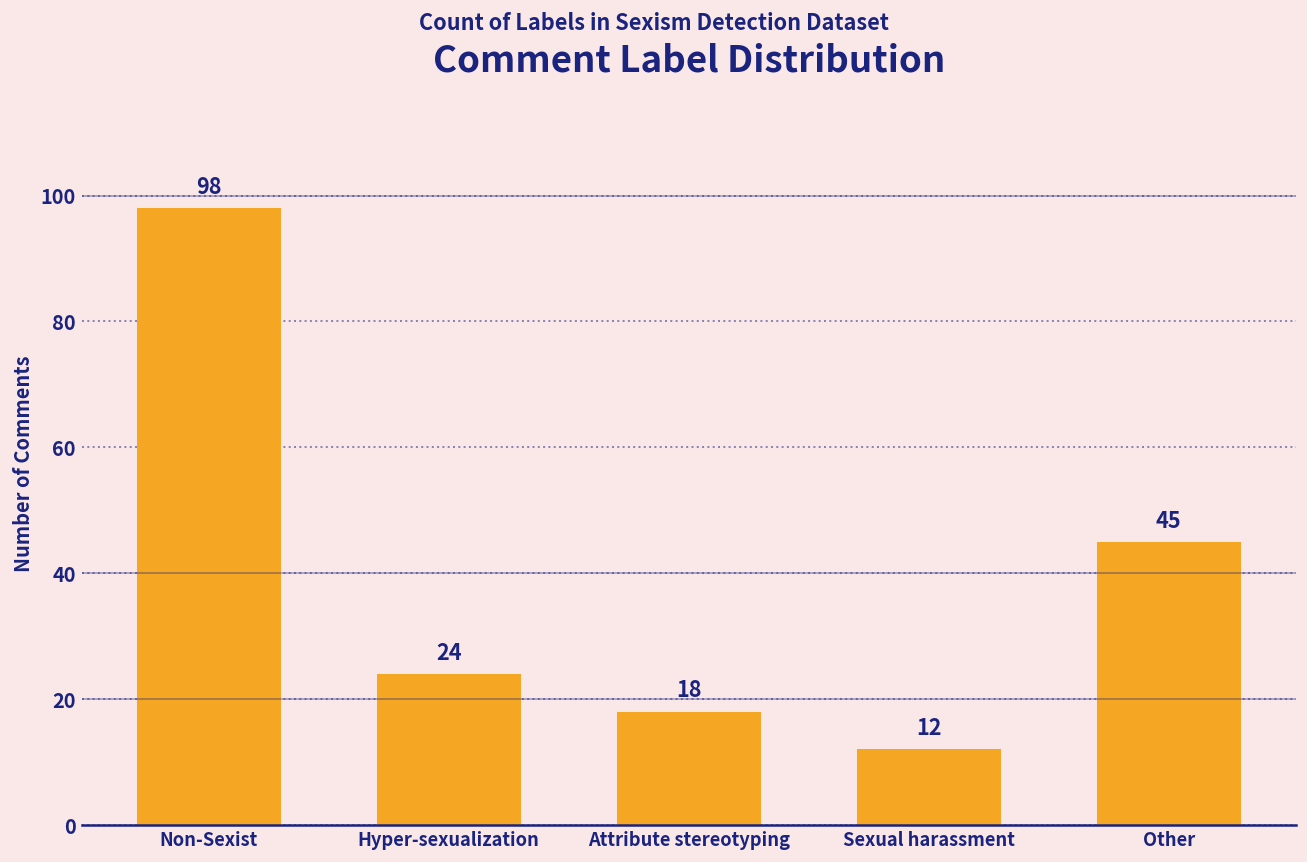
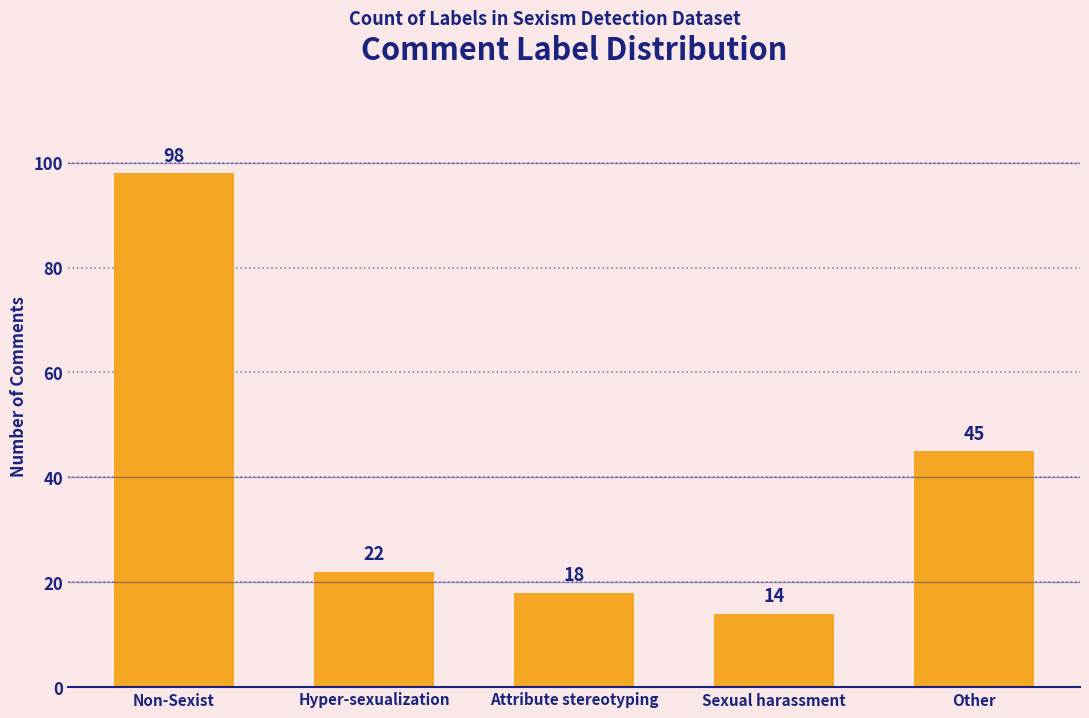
  {
    "Non-Sexist": 98,
-   "Hyper-sexualization": 24,
+   "Hyper-sexualization": 22,
    "Attribute stereotyping": 18,
-   "Sexual harassment": 12,
+   "Sexual harassment": 14,
    "Other": 45
  }
